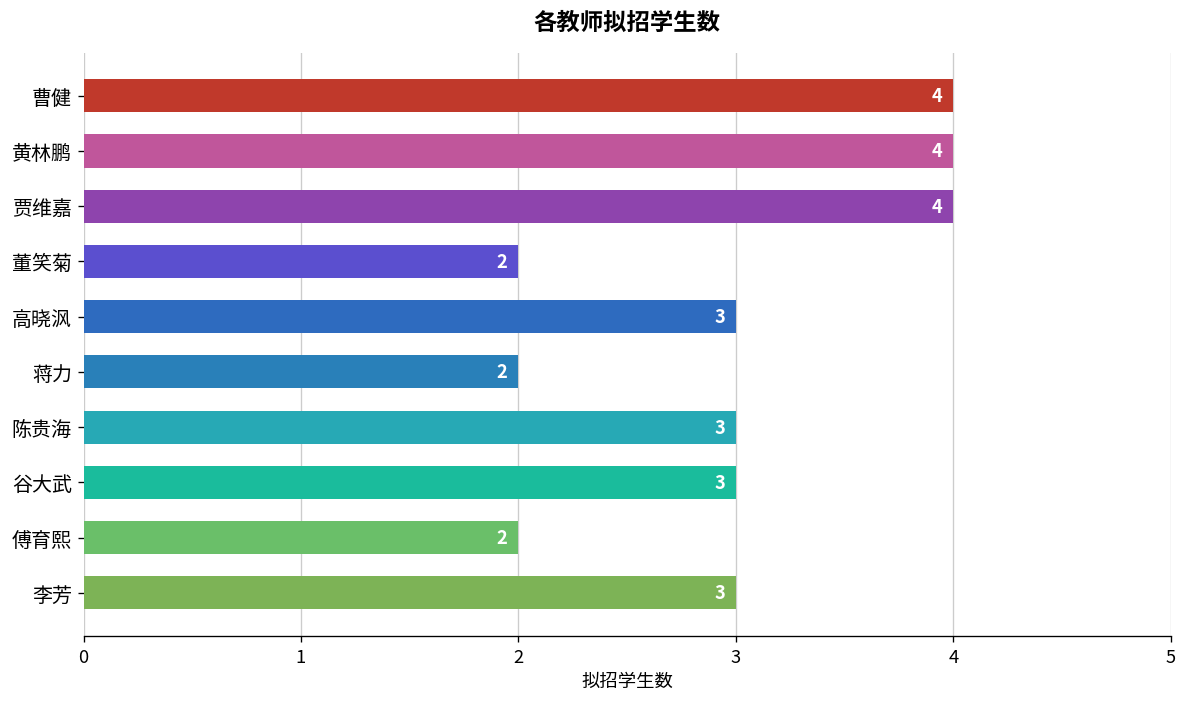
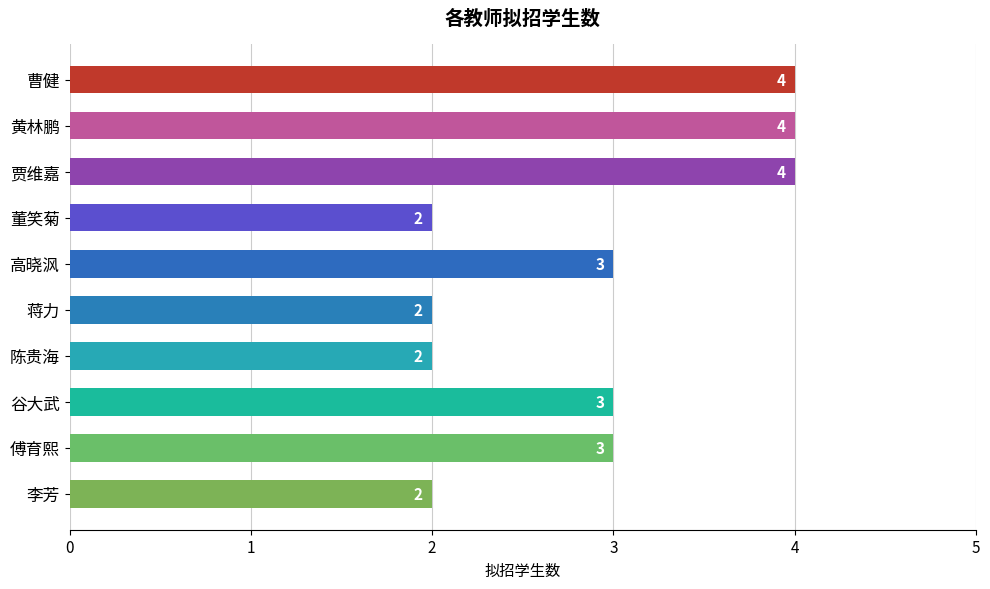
  {
    "曹健": 4,
    "黄林鹏": 4,
    "贾维嘉": 4,
    "董笑菊": 2,
    "高晓沨": 3,
    "蒋力": 2,
-   "陈贵海": 3,
+   "陈贵海": 2,
    "谷大武": 3,
-   "傅育熙": 2,
-   "李芳": 3
+   "傅育熙": 3,
+   "李芳": 2
  }
